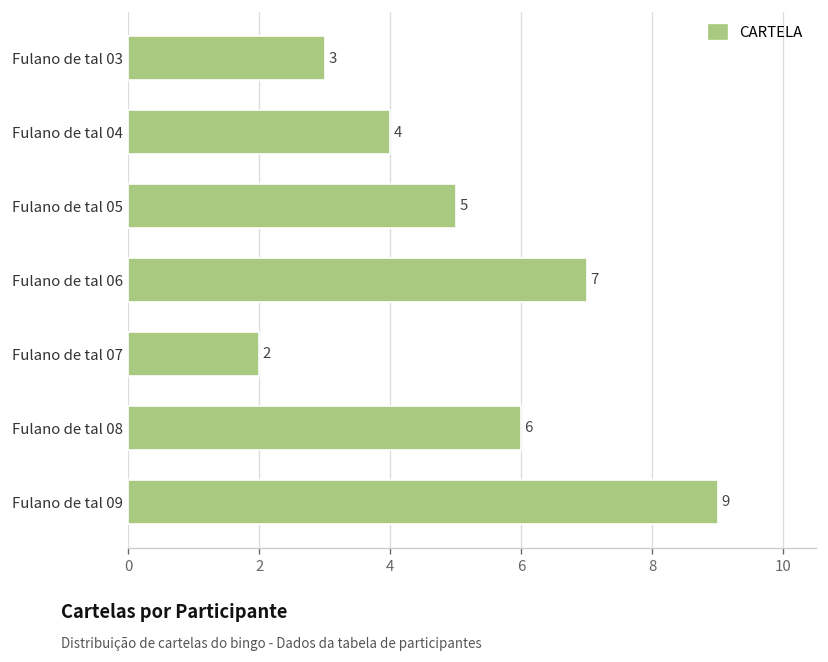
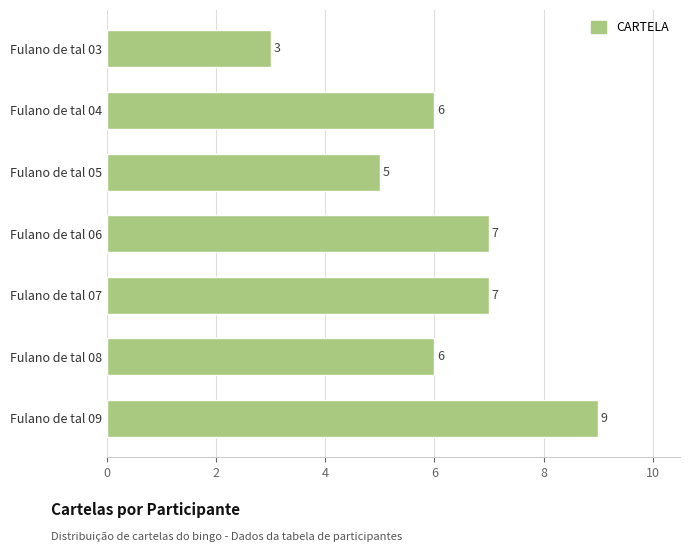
  {
    "Fulano de tal 03": 3,
-   "Fulano de tal 04": 4,
+   "Fulano de tal 04": 6,
    "Fulano de tal 05": 5,
    "Fulano de tal 06": 7,
-   "Fulano de tal 07": 2,
+   "Fulano de tal 07": 7,
    "Fulano de tal 08": 6,
    "Fulano de tal 09": 9
  }
